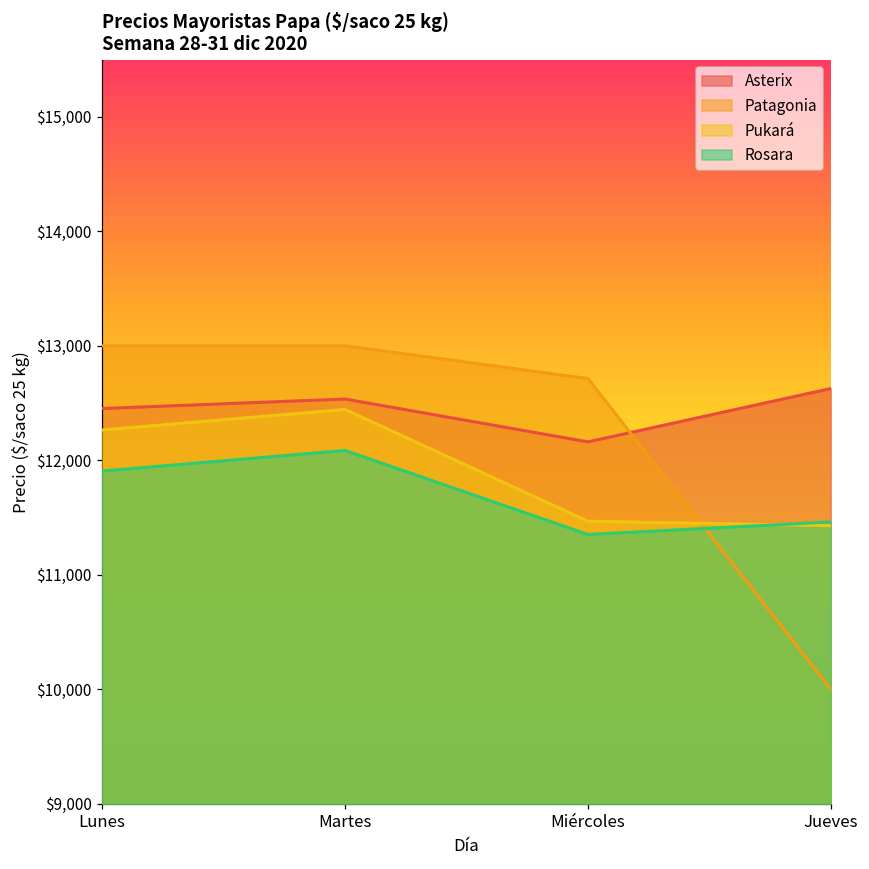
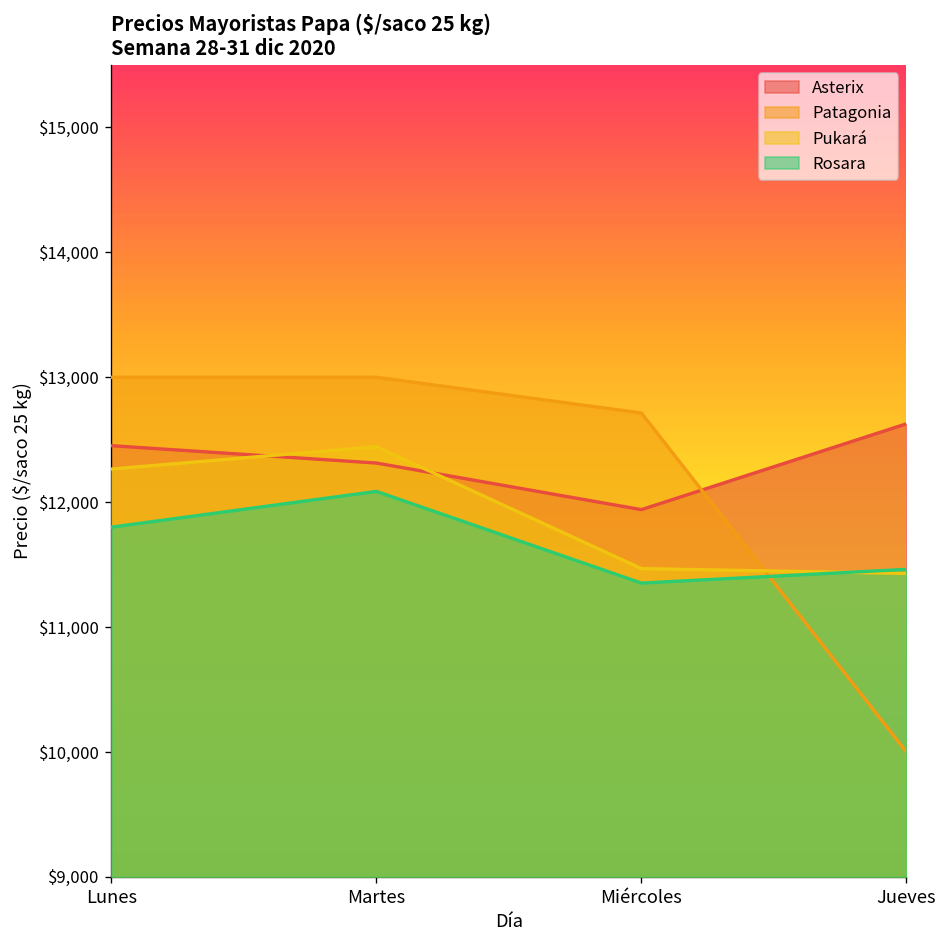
  {
    "Asterix": {
      "Lunes": "$12,450",
-     "Martes": "$12,540",
-     "Miércoles": "$12,160",
+     "Martes": "$12,310",
+     "Miércoles": "$11,940",
      "Jueves": "$12,630"
    },
    "Rosara": {
-     "Lunes": "$11,910",
+     "Lunes": "$11,800",
      "Martes": "$12,090",
      "Miércoles": "$11,350",
      "Jueves": "$11,460"
    }
  }
